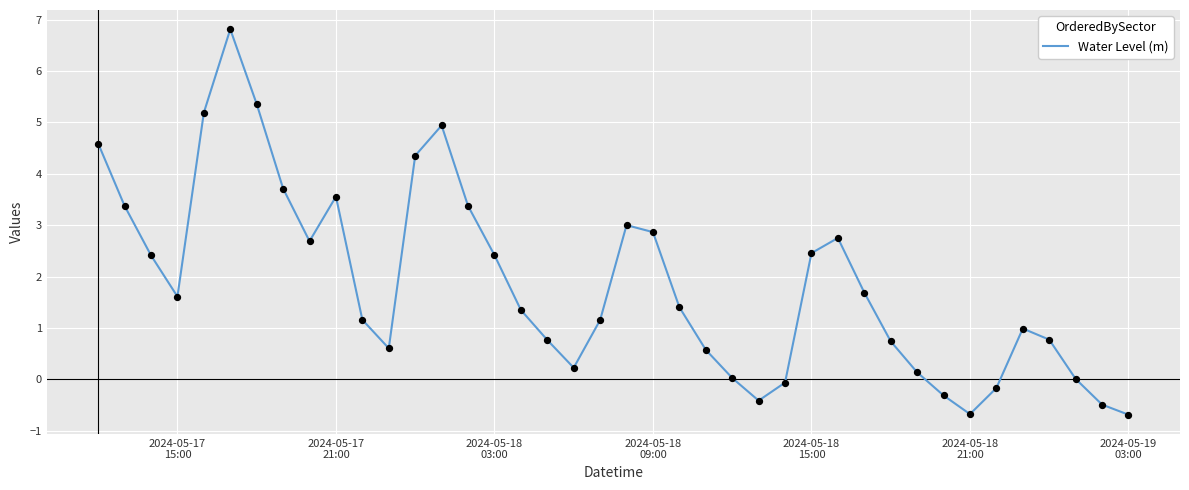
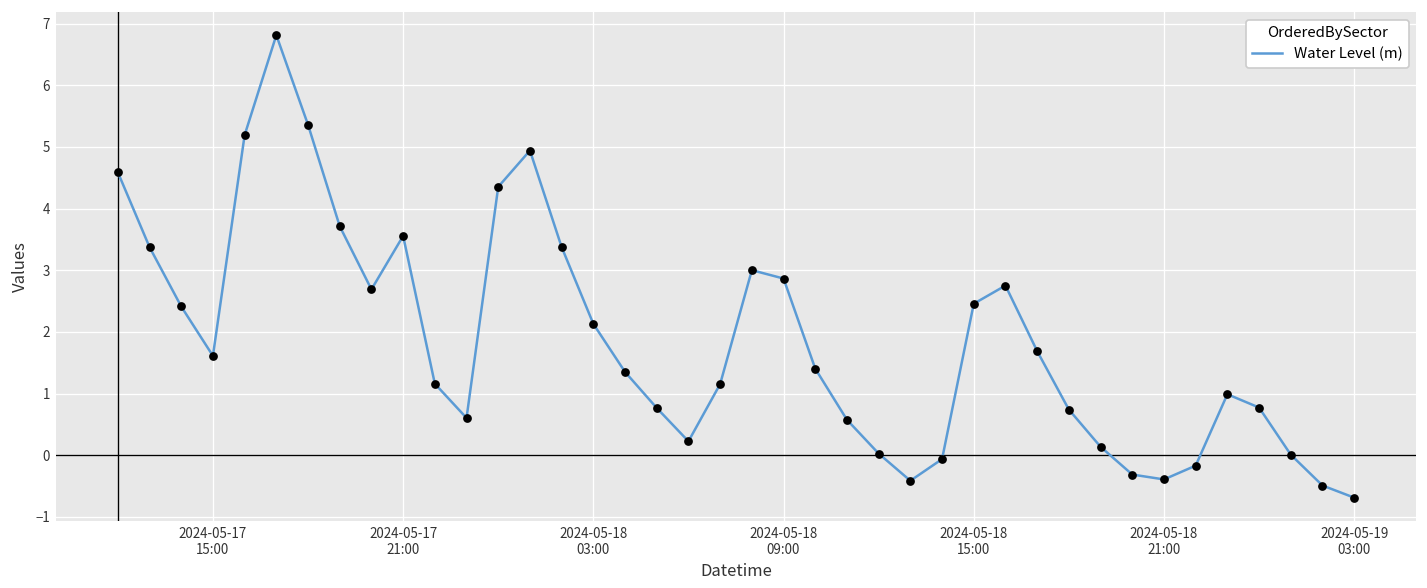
  {
    "2024-05-17 15:00": 1.6,
    "2024-05-17 21:00": 3.6,
-   "2024-05-18 03:00": 2.4,
+   "2024-05-18 03:00": 2.1,
    "2024-05-18 09:00": 2.9,
    "2024-05-18 15:00": 2.5,
-   "2024-05-18 21:00": -0.7,
+   "2024-05-18 21:00": -0.4,
    "2024-05-19 03:00": -0.7
  }
